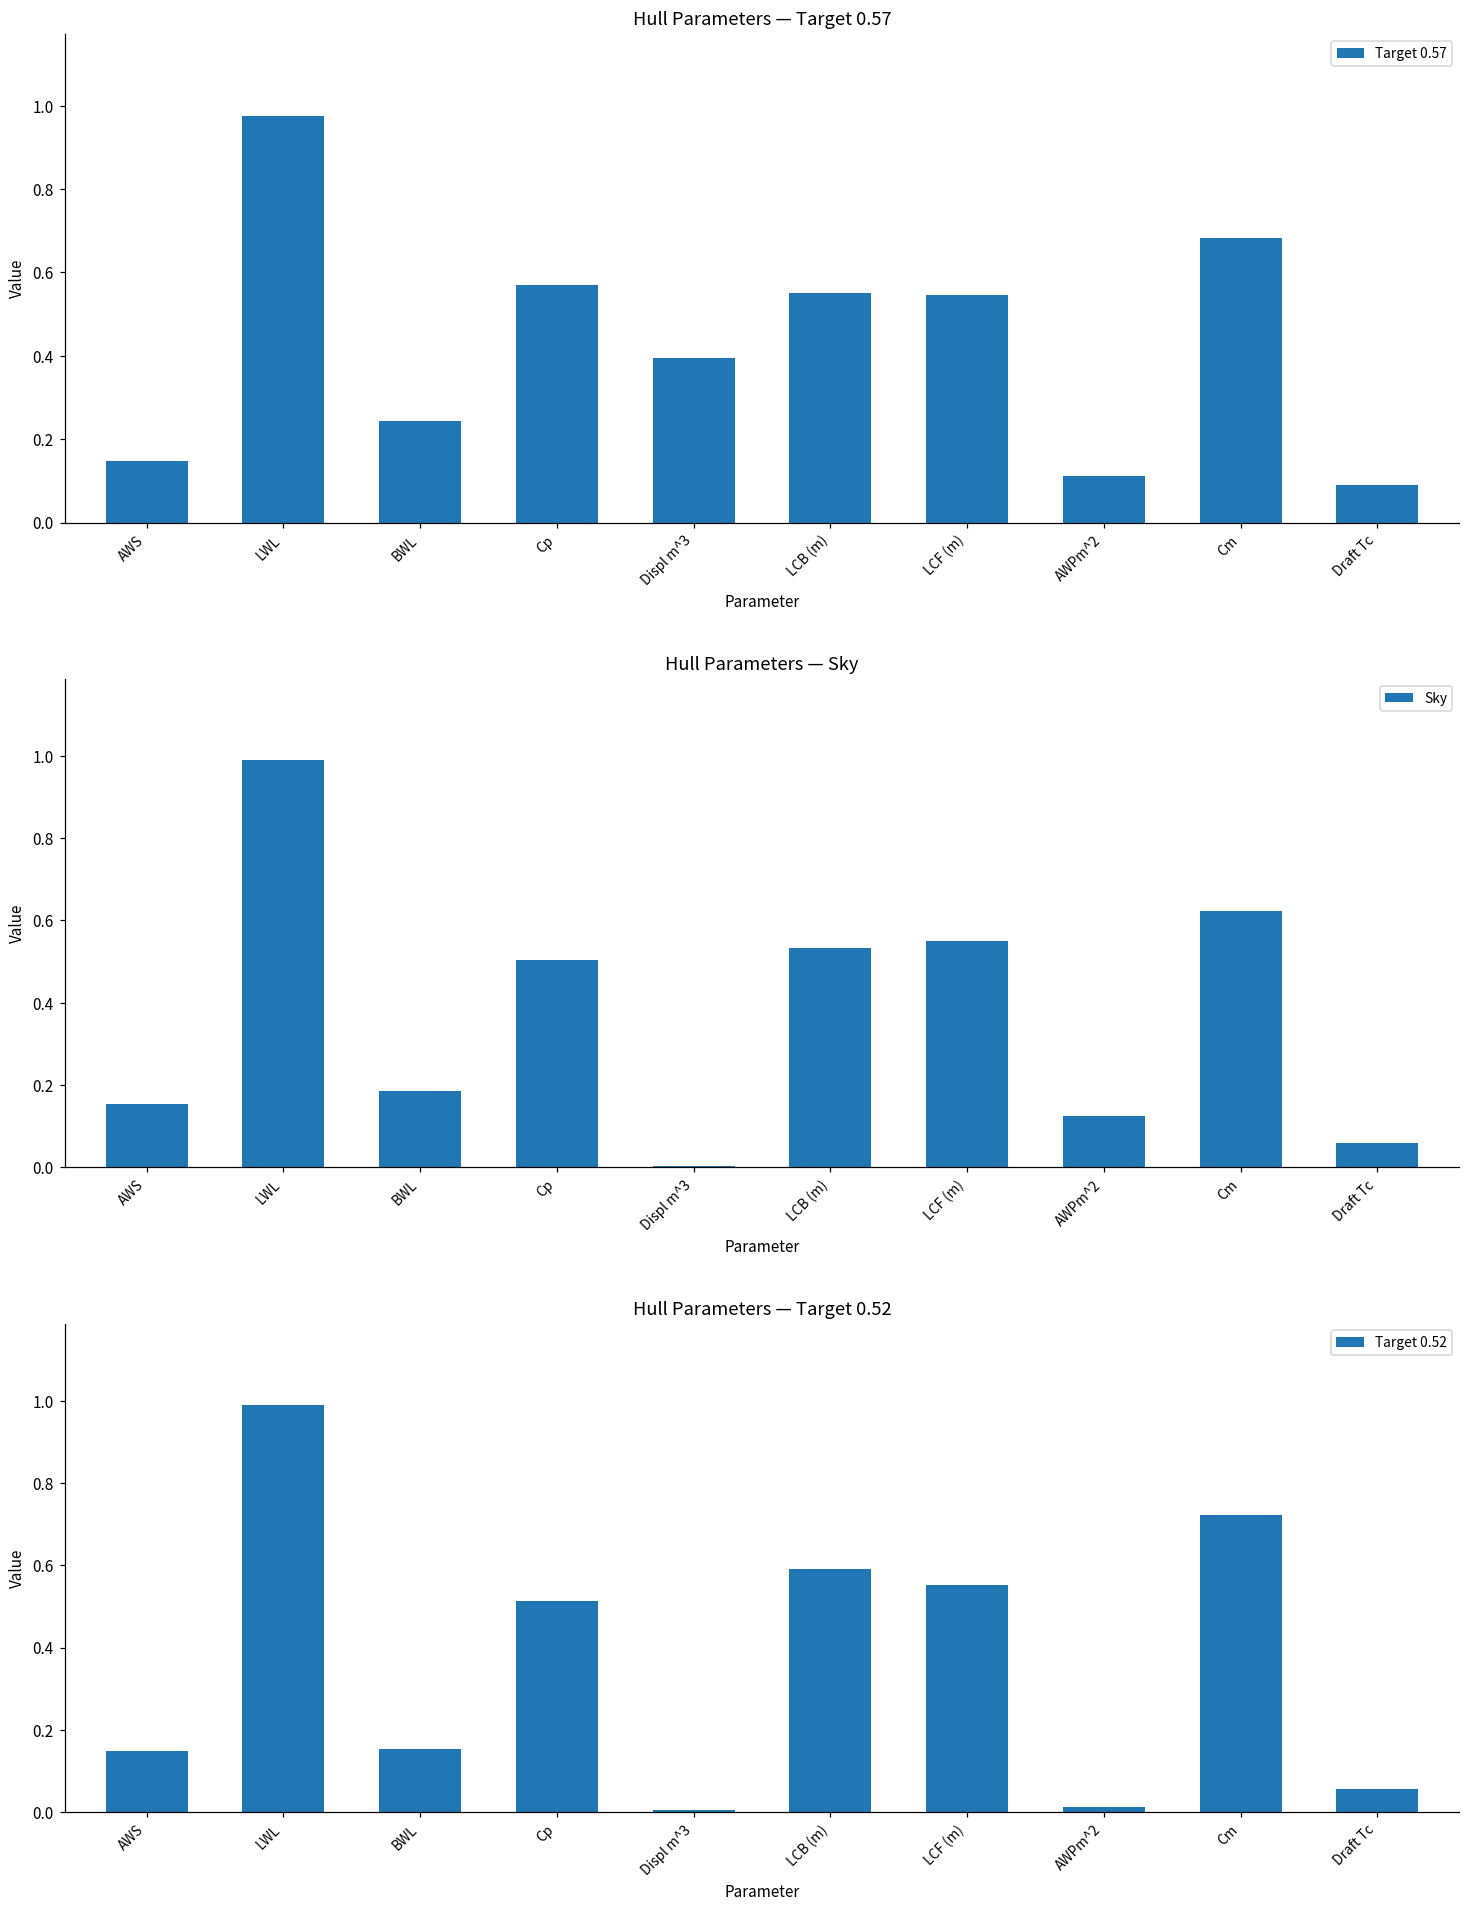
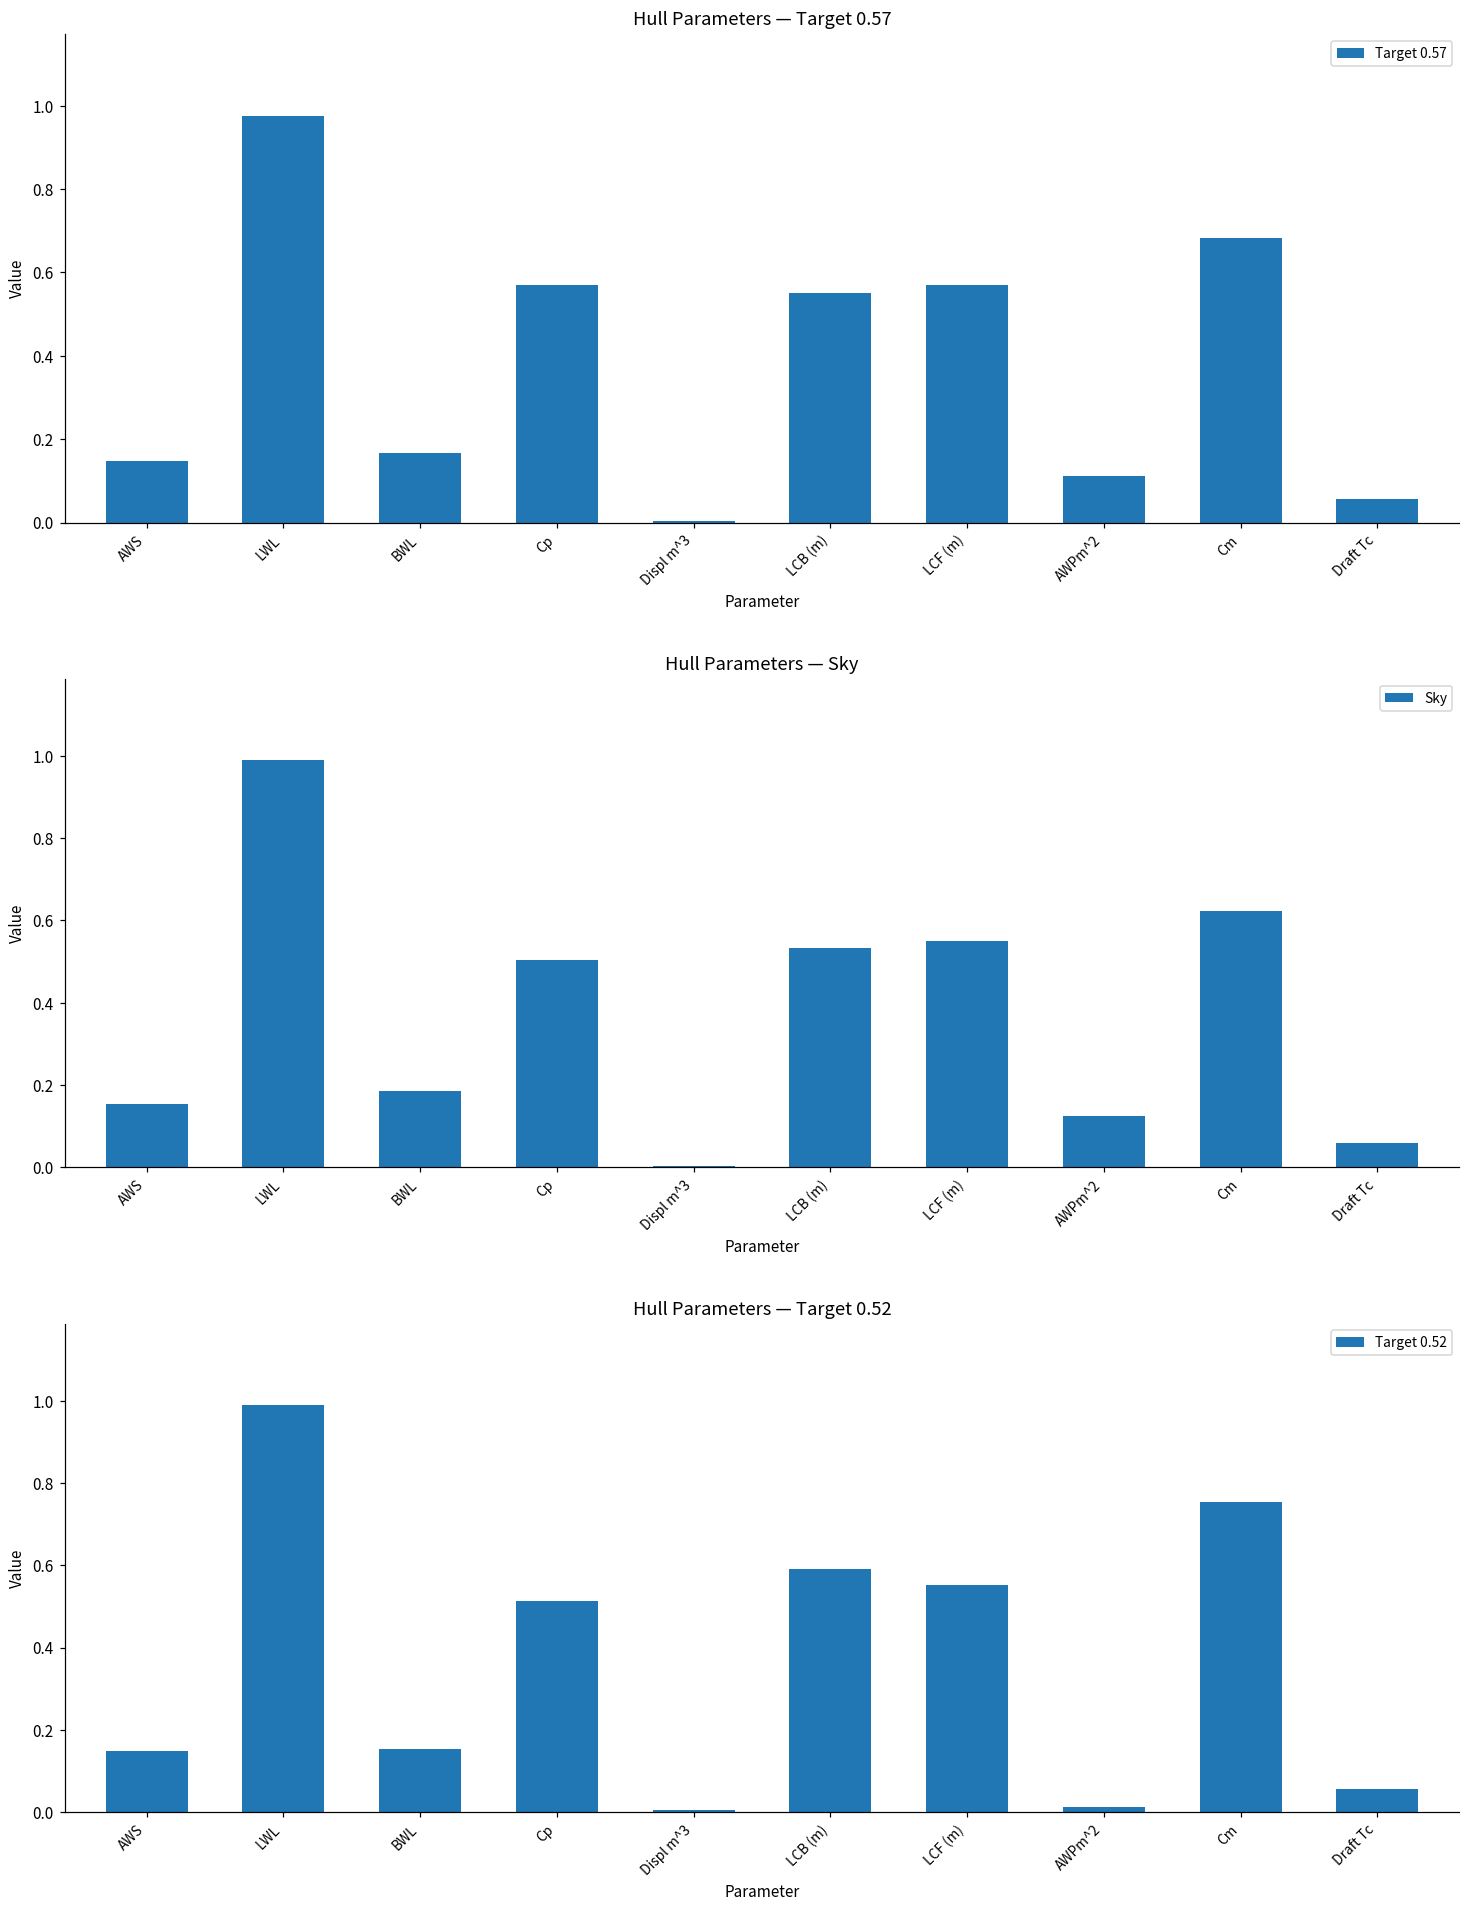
  {
    "Hull Parameters — Target 0.57": {
      "AWS": 0.15,
      "LWL": 0.98,
-     "BWL": 0.24,
+     "BWL": 0.17,
      "Cp": 0.57,
-     "Displ m^3": 0.40,
+     "Displ m^3": 0.00,
      "LCB (m)": 0.55,
-     "LCF (m)": 0.55,
+     "LCF (m)": 0.57,
      "AWPm^2": 0.11,
      "Cm": 0.68,
-     "Draft Tc": 0.09
+     "Draft Tc": 0.06
    },
    "Hull Parameters — Sky": {
      "AWS": 0.15,
      "LWL": 0.99,
      "BWL": 0.19,
      "Cp": 0.50,
      "LCB (m)": 0.53,
      "LCF (m)": 0.55,
      "AWPm^2": 0.12,
      "Cm": 0.62,
      "Draft Tc": 0.06
    },
    "Hull Parameters — Target 0.52": {
      "AWS": 0.15,
      "LWL": 0.99,
      "BWL": 0.15,
      "Cp": 0.51,
      "LCB (m)": 0.59,
      "LCF (m)": 0.55,
      "AWPm^2": 0.01,
-     "Cm": 0.72,
+     "Cm": 0.76,
      "Draft Tc": 0.06
    }
  }
